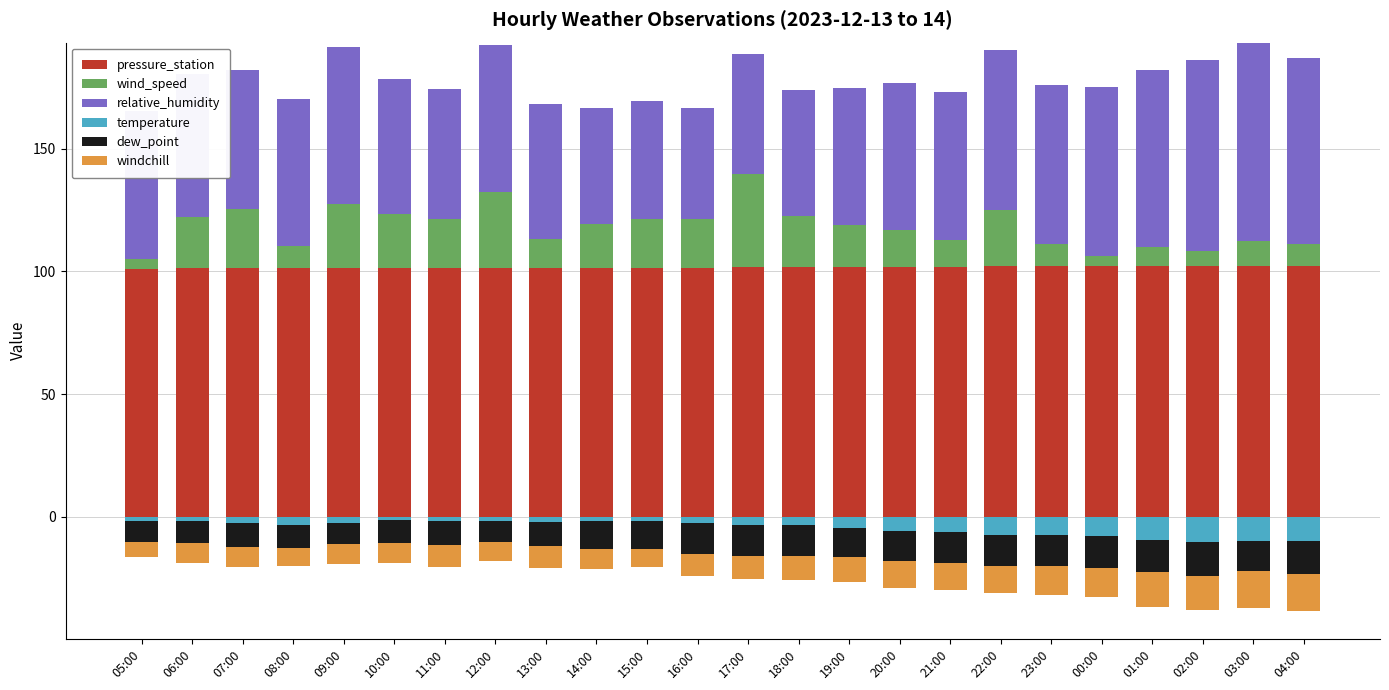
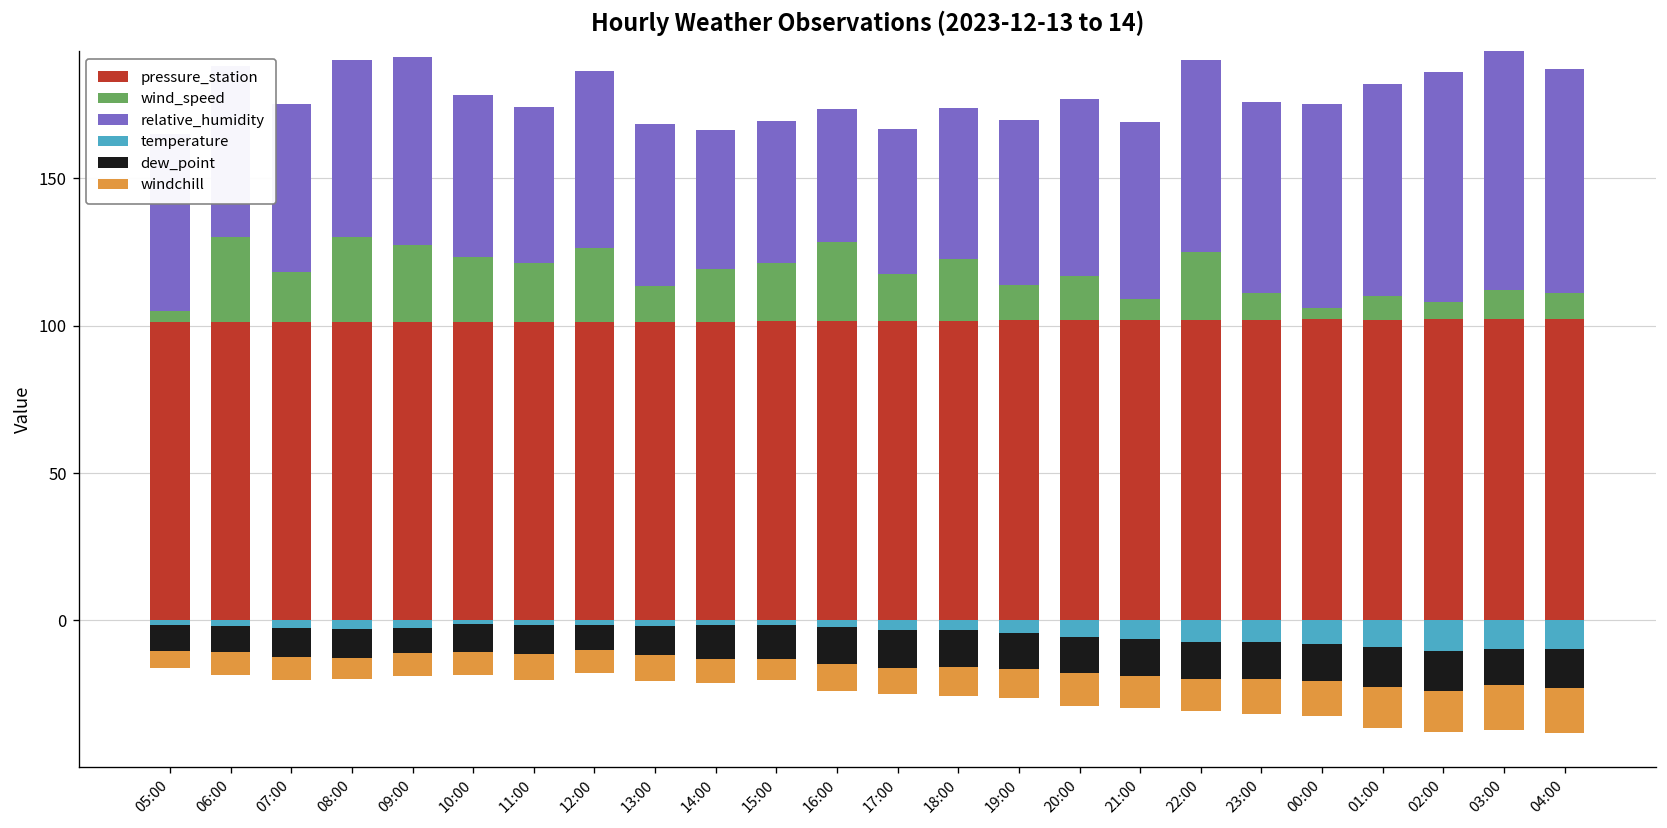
  {
    "wind_speed": {
      "05:00": 4,
-     "06:00": 21,
-     "07:00": 24,
-     "08:00": 9,
+     "06:00": 29,
+     "07:00": 17,
+     "08:00": 29,
      "09:00": 26,
      "10:00": 22,
      "11:00": 20,
-     "12:00": 31,
+     "12:00": 25,
      "13:00": 12,
      "14:00": 18,
      "15:00": 20,
-     "16:00": 20,
-     "17:00": 38,
+     "16:00": 27,
+     "17:00": 16,
      "18:00": 21,
-     "19:00": 17,
+     "19:00": 12,
      "20:00": 15,
-     "21:00": 11,
+     "21:00": 7,
      "22:00": 23,
      "23:00": 9,
      "00:00": 4,
      "01:00": 8,
      "02:00": 6,
      "03:00": 10,
      "04:00": 9
    }
  }
